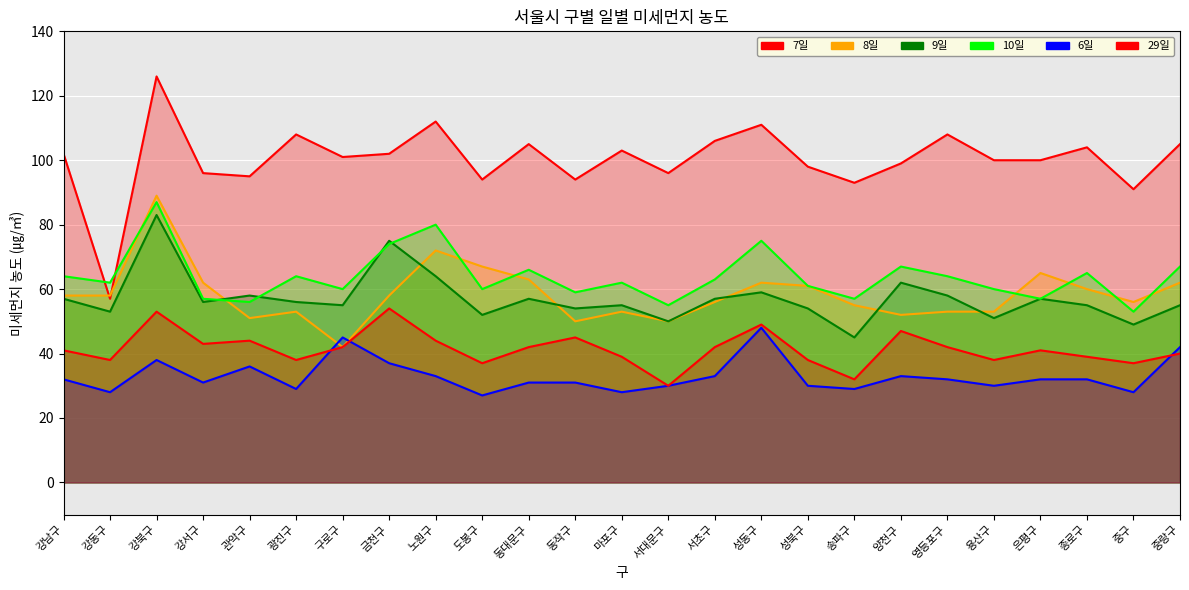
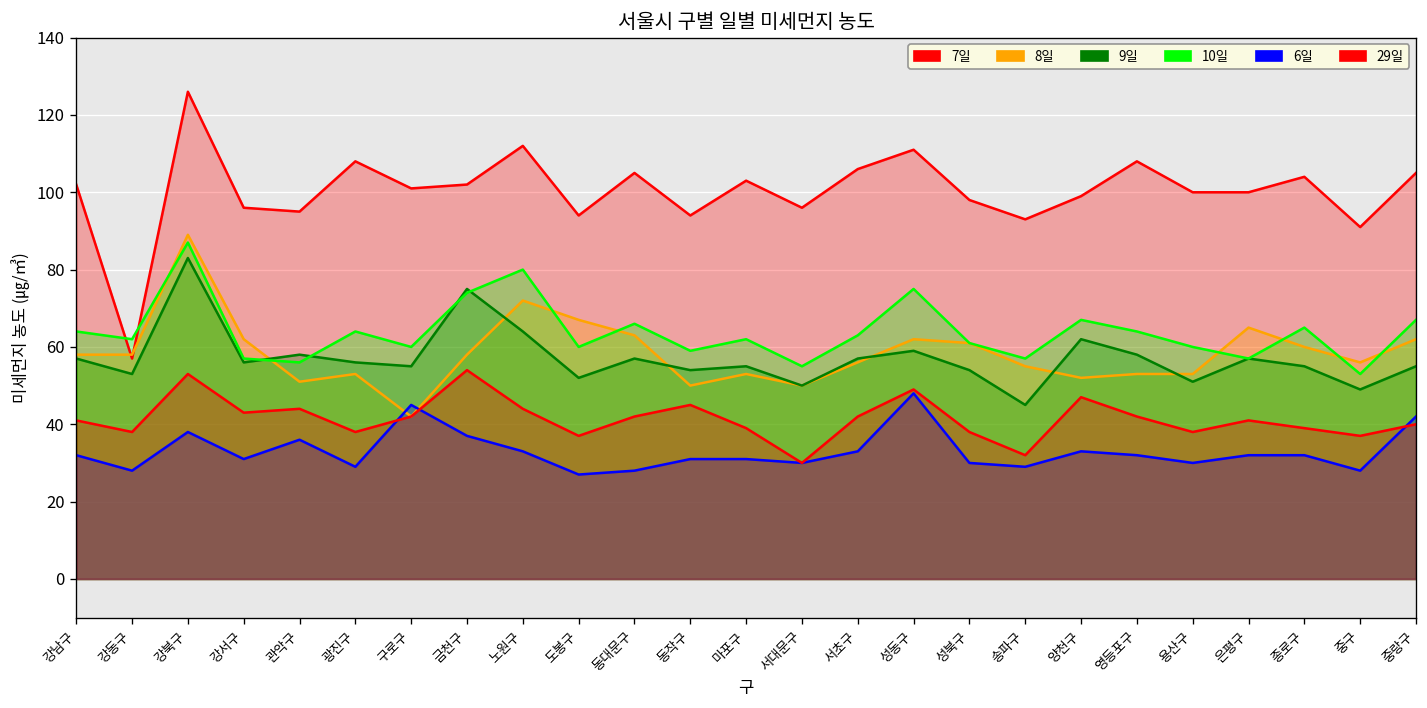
  {
    "8일": {
      "강남구": 58,
      "강동구": 58,
      "강북구": 89,
      "강서구": 62,
      "관악구": 51,
      "광진구": 53,
      "금천구": 58,
      "노원구": 72,
      "도봉구": 67,
      "동대문구": 63,
      "동작구": 50,
      "마포구": 53,
      "서초구": 56,
      "성동구": 62,
      "송파구": 55,
      "양천구": 52,
      "영등포구": 53,
      "용산구": 53,
      "은평구": 65,
      "종로구": 60,
      "중구": 56,
      "중랑구": 62
    },
    "6일": {
      "강남구": 32,
      "강동구": 28,
      "강북구": 38,
      "강서구": 31,
      "관악구": 36,
      "광진구": 29,
      "구로구": 45,
      "금천구": 37,
      "노원구": 33,
      "도봉구": 27,
-     "동대문구": 31,
+     "동대문구": 28,
      "동작구": 31,
-     "마포구": 28,
+     "마포구": 31,
      "서초구": 33,
      "성동구": 48,
      "성북구": 30,
      "송파구": 29,
      "양천구": 33,
      "영등포구": 32,
      "용산구": 30,
      "은평구": 32,
      "종로구": 32,
      "중구": 28,
      "중랑구": 42
    }
  }
